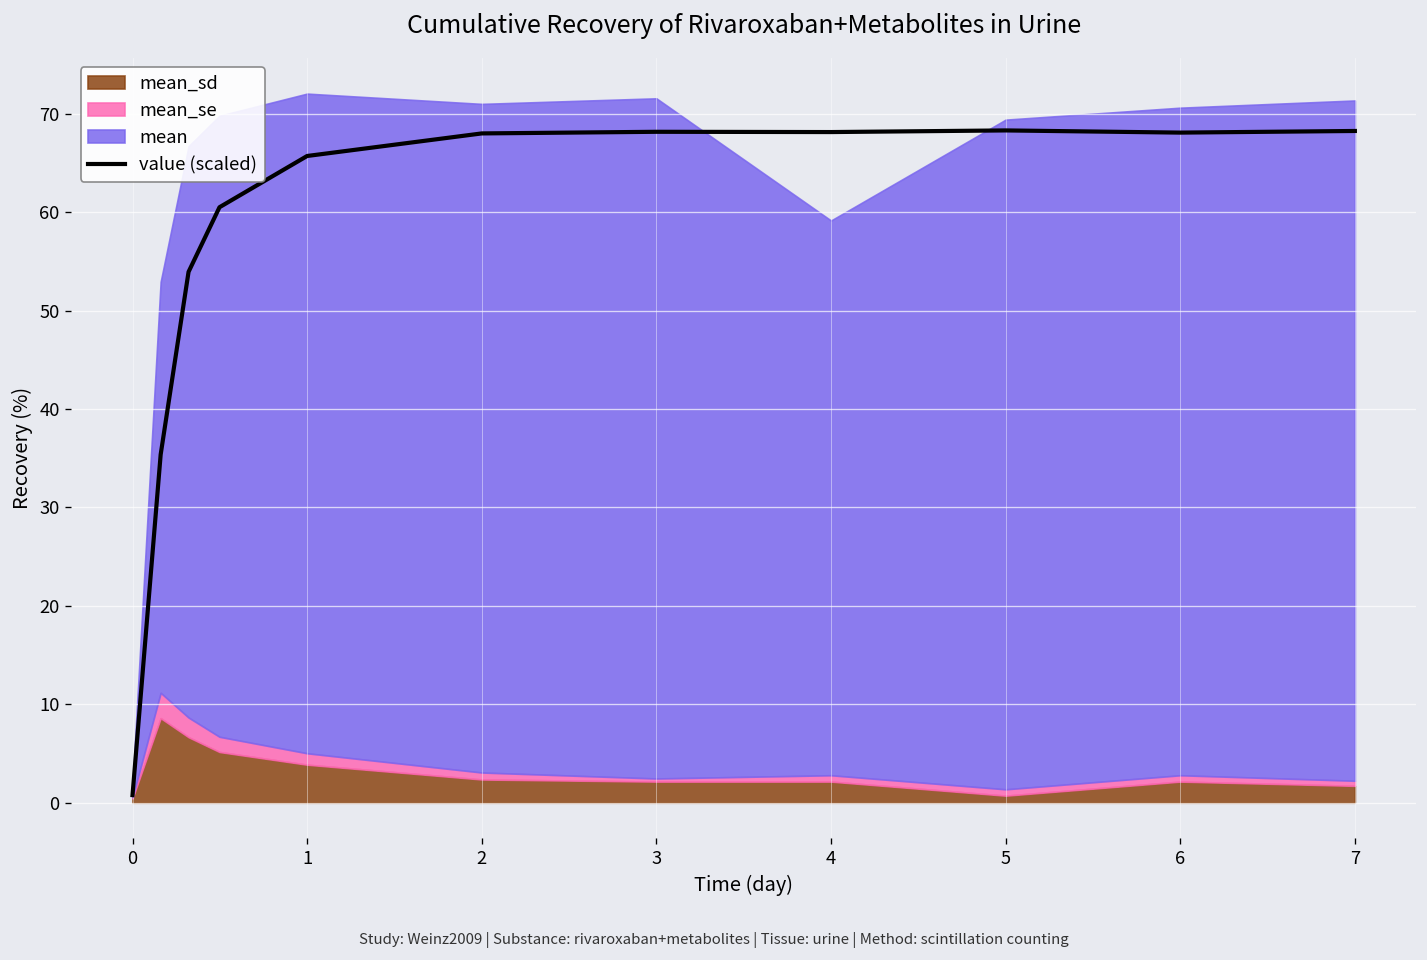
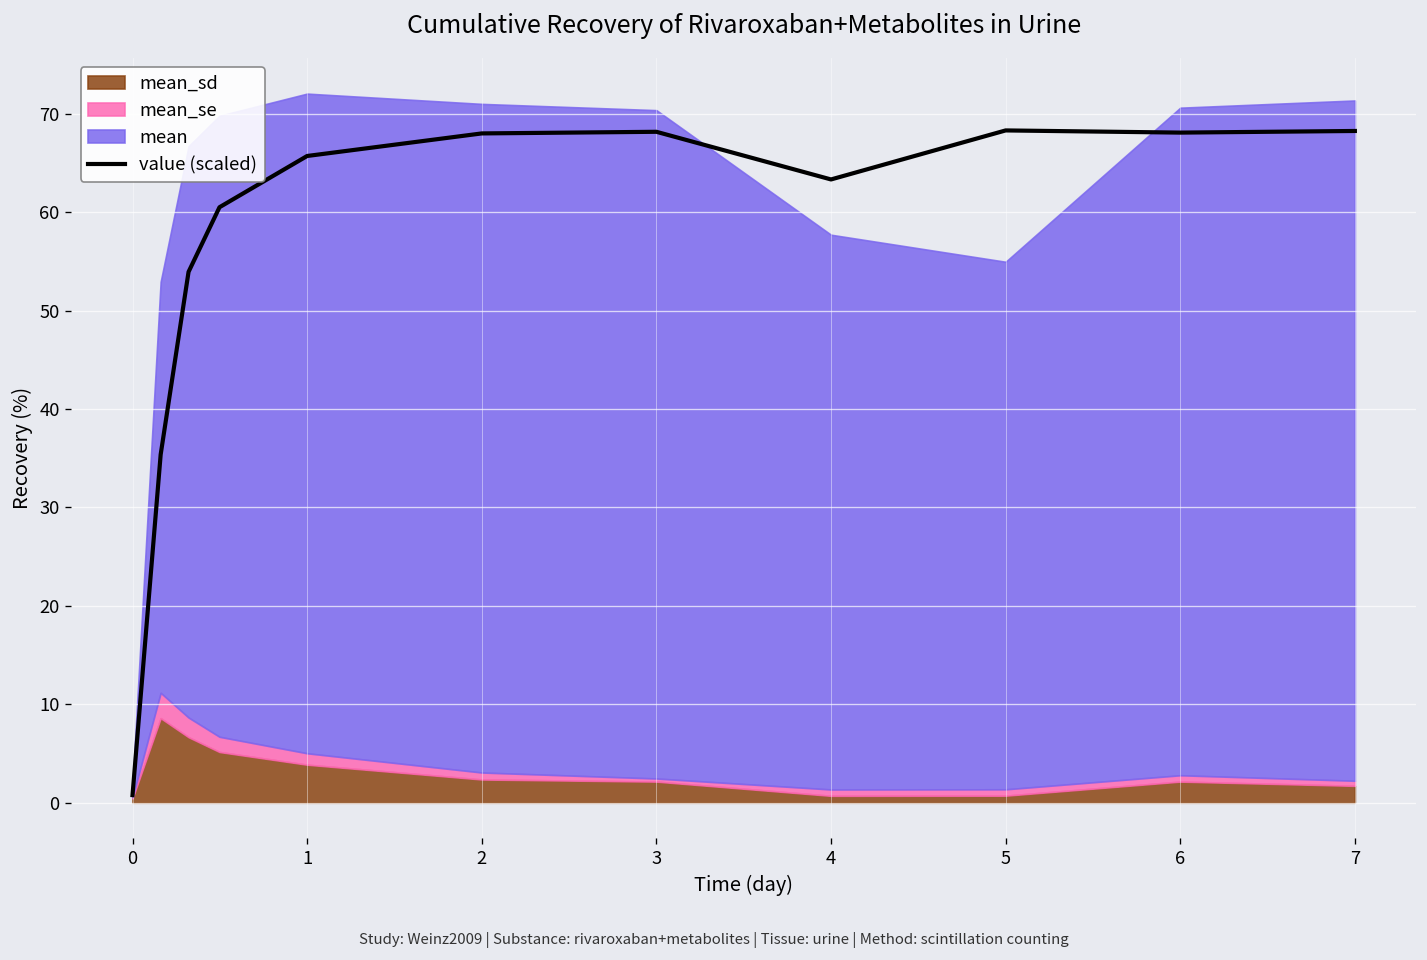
  {
    "value (scaled)": {
      "1": 66,
      "2": 68,
      "3": 68,
-     "4": 68,
+     "4": 63,
      "5": 68,
      "6": 68,
      "7": 68
    },
    "mean_sd": {
      "1": 4,
      "2": 2,
      "3": 2,
-     "4": 2,
+     "4": 1,
      "5": 1,
      "6": 2,
      "7": 2
    },
    "mean_se": {
      "1": 1,
      "2": 1,
      "3": 0,
      "4": 1,
      "5": 1,
      "6": 1,
      "7": 1
    },
    "mean": {
      "0": 1,
      "1": 67,
      "2": 68,
-     "3": 69,
+     "3": 68,
      "4": 56,
-     "5": 68,
+     "5": 54,
      "6": 68,
      "7": 69
    }
  }
